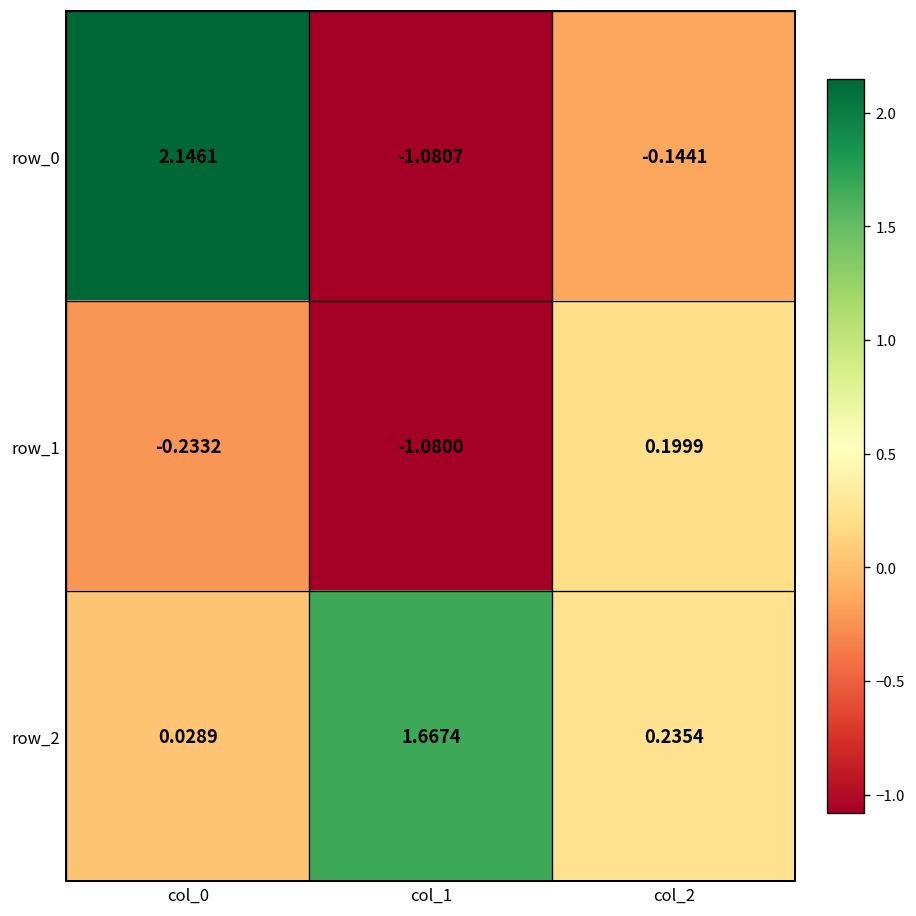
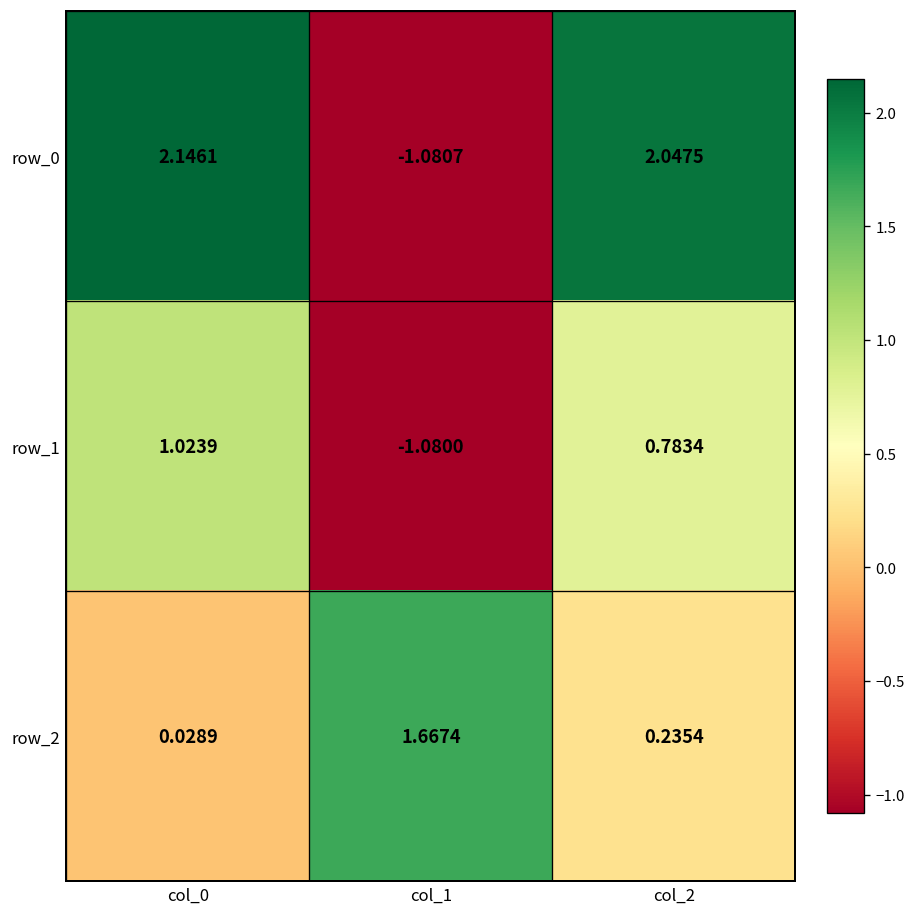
  {
    "row_0": {
      "col_0": 2.1461,
      "col_1": -1.0807,
-     "col_2": -0.1441
+     "col_2": 2.0475
    },
    "row_1": {
-     "col_0": -0.2332,
+     "col_0": 1.0239,
      "col_1": -1.0800,
-     "col_2": 0.1999
+     "col_2": 0.7834
    },
    "row_2": {
      "col_0": 0.0289,
      "col_1": 1.6674,
      "col_2": 0.2354
    }
  }
